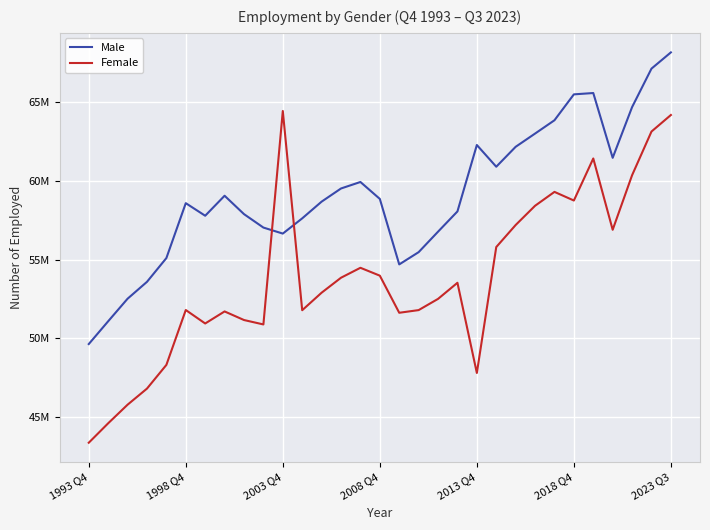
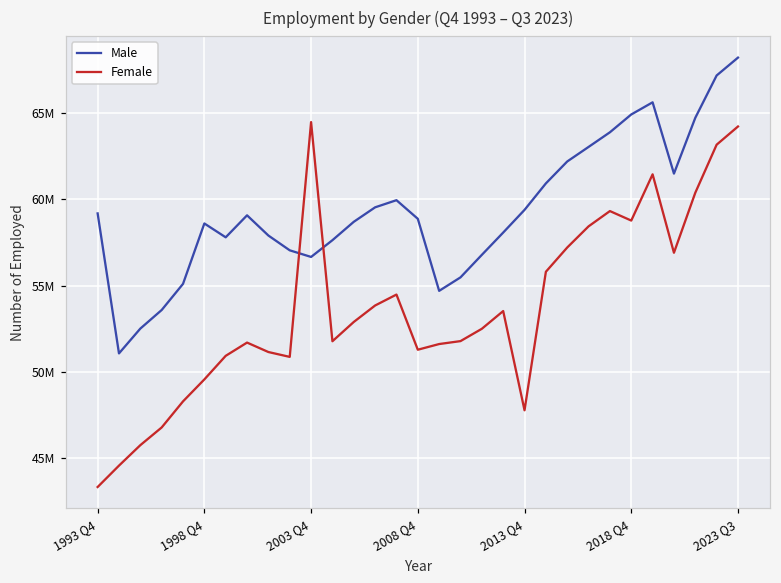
  {
    "Male": {
-     "1993 Q4": 49600000,
+     "1993 Q4": 59200000,
      "1998 Q4": 58600000,
      "2003 Q4": 56700000,
      "2008 Q4": 58900000,
-     "2013 Q4": 62300000,
-     "2018 Q4": 65500000,
+     "2013 Q4": 59400000,
+     "2018 Q4": 64900000,
      "2023 Q3": 68200000
    },
    "Female": {
      "1993 Q4": 43300000,
-     "1998 Q4": 51800000,
+     "1998 Q4": 49600000,
      "2003 Q4": 64500000,
-     "2008 Q4": 54000000,
+     "2008 Q4": 51300000,
      "2013 Q4": 47800000,
      "2018 Q4": 58800000,
      "2023 Q3": 64200000
    }
  }
